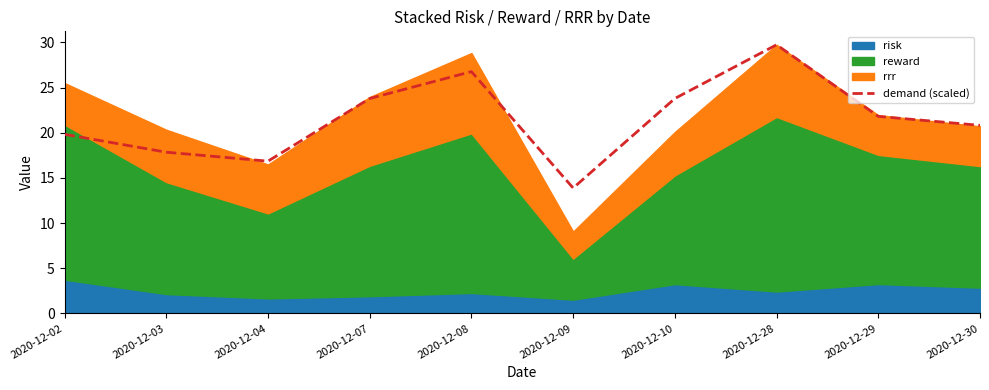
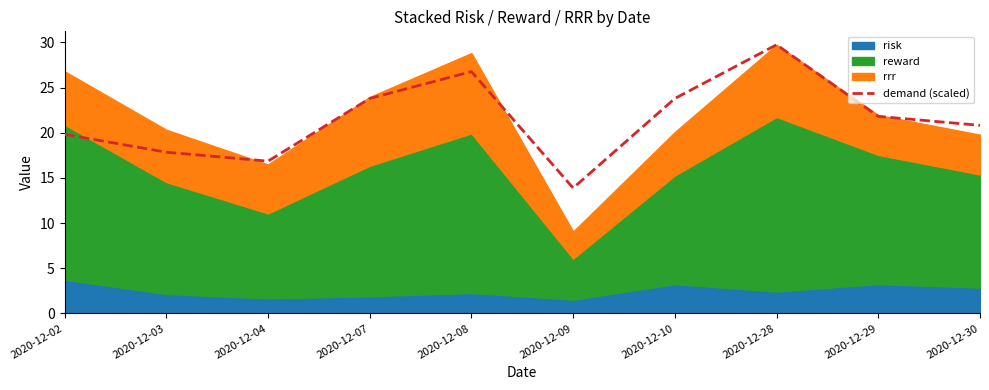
  {
    "demand (scaled)": {
      "2020-12-02": 20,
      "2020-12-03": 18,
      "2020-12-04": 17,
      "2020-12-08": 27,
      "2020-12-09": 14,
      "2020-12-10": 24
    },
    "reward": {
-     "2020-12-30": 13.5
+     "2020-12-30": 12.5
    },
    "rrr": {
-     "2020-12-02": 5,
+     "2020-12-02": 6,
      "2020-12-03": 6,
      "2020-12-04": 5,
      "2020-12-08": 9,
      "2020-12-09": 3,
      "2020-12-10": 5
    }
  }
